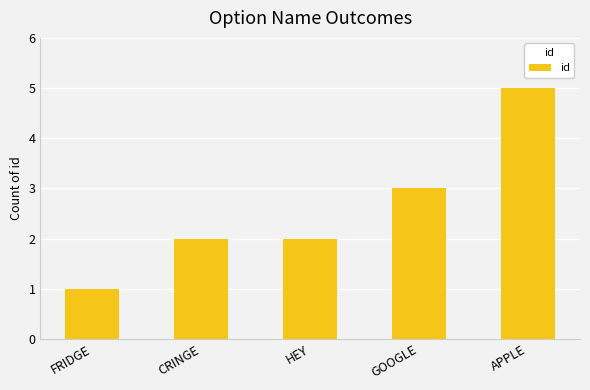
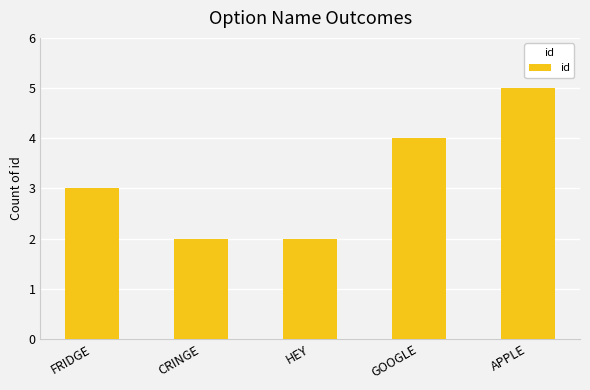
  {
-   "FRIDGE": 1,
+   "FRIDGE": 3,
    "CRINGE": 2,
    "HEY": 2,
-   "GOOGLE": 3,
+   "GOOGLE": 4,
    "APPLE": 5
  }
